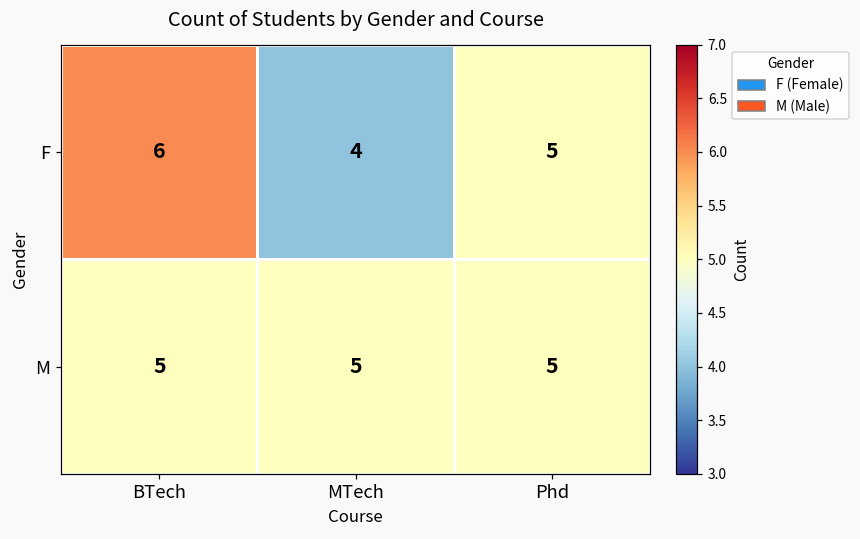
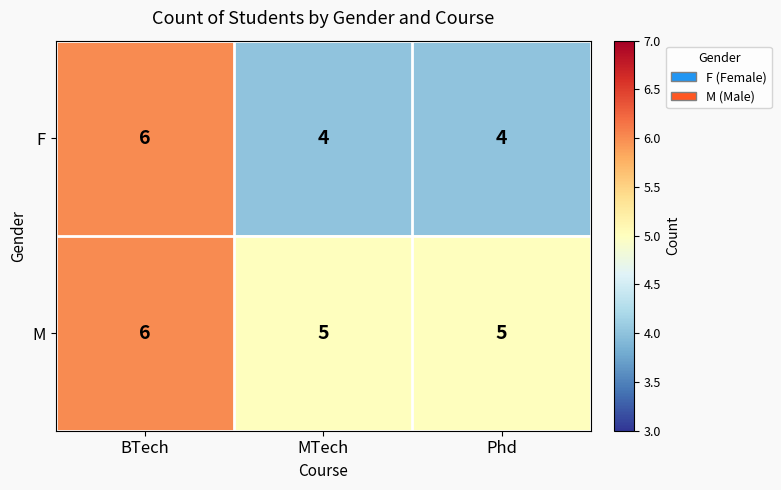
  {
    "F": {
      "BTech": 6,
      "MTech": 4,
-     "Phd": 5
+     "Phd": 4
    },
    "M": {
-     "BTech": 5,
+     "BTech": 6,
      "MTech": 5,
      "Phd": 5
    }
  }
